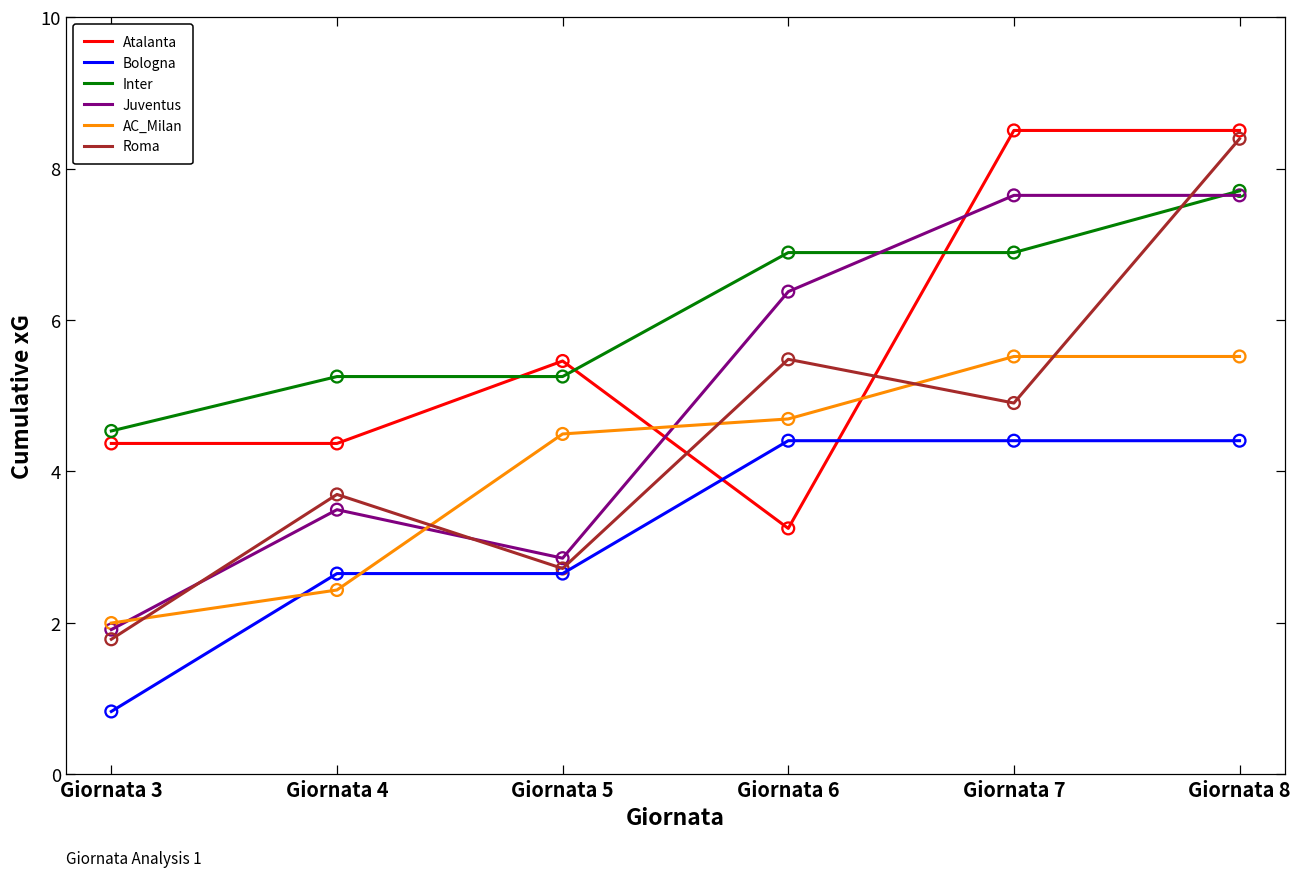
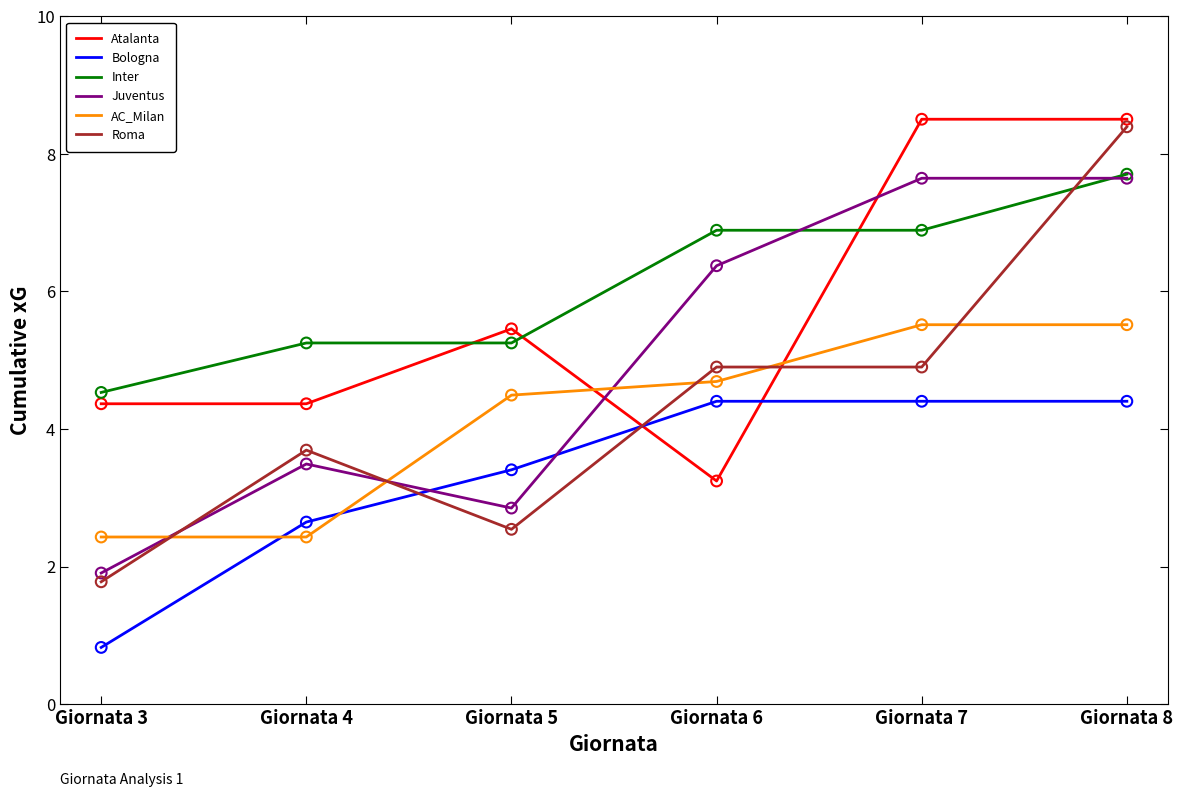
  {
    "Atalanta": {
      "Giornata 3": 4.4,
      "Giornata 4": 4.4,
      "Giornata 5": 5.5,
      "Giornata 6": 3.2,
      "Giornata 7": 8.5,
      "Giornata 8": 8.5
    },
    "Bologna": {
      "Giornata 3": 0.8,
      "Giornata 4": 2.6,
-     "Giornata 5": 2.6,
+     "Giornata 5": 3.4,
      "Giornata 6": 4.4,
      "Giornata 7": 4.4,
      "Giornata 8": 4.4
    },
    "Inter": {
      "Giornata 3": 4.5,
      "Giornata 4": 5.3,
      "Giornata 5": 5.3,
      "Giornata 6": 6.9,
      "Giornata 7": 6.9,
      "Giornata 8": 7.7
    },
    "Juventus": {
      "Giornata 3": 1.9,
      "Giornata 4": 3.5,
      "Giornata 5": 2.9,
      "Giornata 6": 6.4,
      "Giornata 7": 7.6,
      "Giornata 8": 7.6
    },
    "AC_Milan": {
-     "Giornata 3": 2.0,
+     "Giornata 3": 2.4,
      "Giornata 4": 2.4,
      "Giornata 5": 4.5,
      "Giornata 6": 4.7,
      "Giornata 7": 5.5,
      "Giornata 8": 5.5
    },
    "Roma": {
      "Giornata 3": 1.8,
      "Giornata 4": 3.7,
-     "Giornata 5": 2.7,
-     "Giornata 6": 5.5,
+     "Giornata 5": 2.5,
+     "Giornata 6": 4.9,
      "Giornata 7": 4.9,
      "Giornata 8": 8.4
    }
  }
